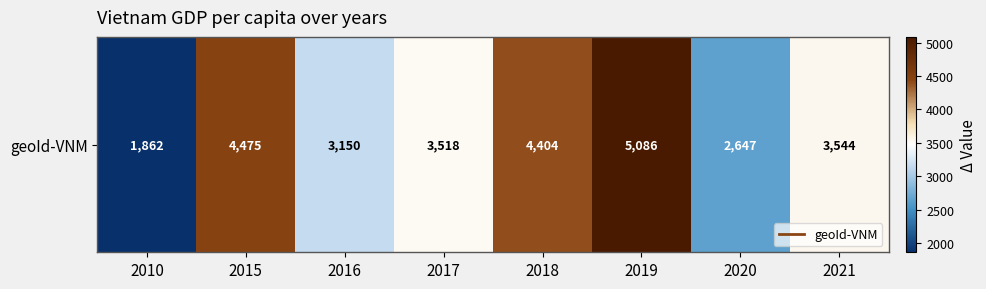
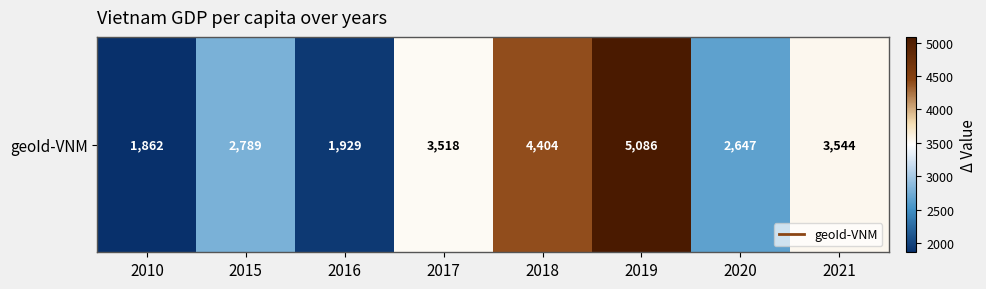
  {
    "geoId-VNM": {
      "2010": "1,862",
-     "2015": "4,475",
-     "2016": "3,150",
+     "2015": "2,789",
+     "2016": "1,929",
      "2017": "3,518",
      "2018": "4,404",
      "2019": "5,086",
      "2020": "2,647",
      "2021": "3,544"
    }
  }
